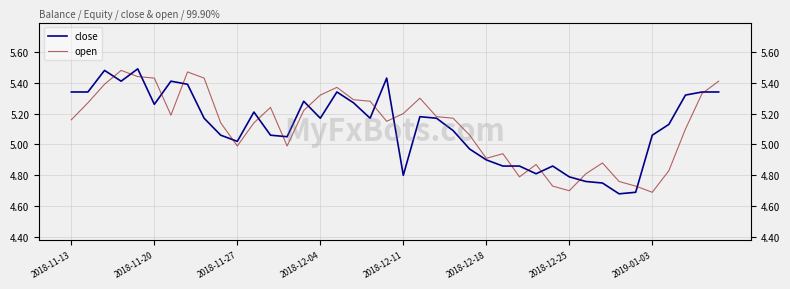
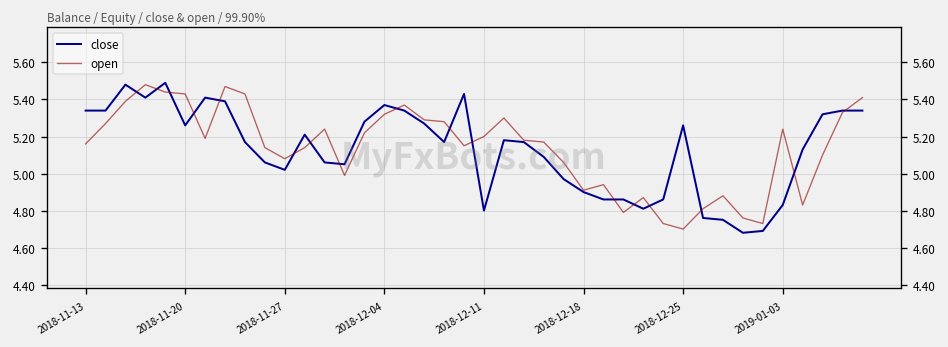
  {
    "close": {
      "2018-11-13": 5.34,
      "2018-11-20": 5.26,
      "2018-11-27": 5.02,
-     "2018-12-04": 5.17,
+     "2018-12-04": 5.37,
      "2018-12-11": 4.80,
-     "2018-12-25": 4.79,
-     "2019-01-03": 5.06
+     "2018-12-25": 5.26,
+     "2019-01-03": 4.83
    },
    "open": {
      "2018-11-13": 5.16,
      "2018-11-20": 5.43,
-     "2018-11-27": 4.99,
+     "2018-11-27": 5.08,
      "2018-12-04": 5.32,
      "2018-12-11": 5.20,
      "2018-12-25": 4.70,
-     "2019-01-03": 4.69
+     "2019-01-03": 5.24
    }
  }
